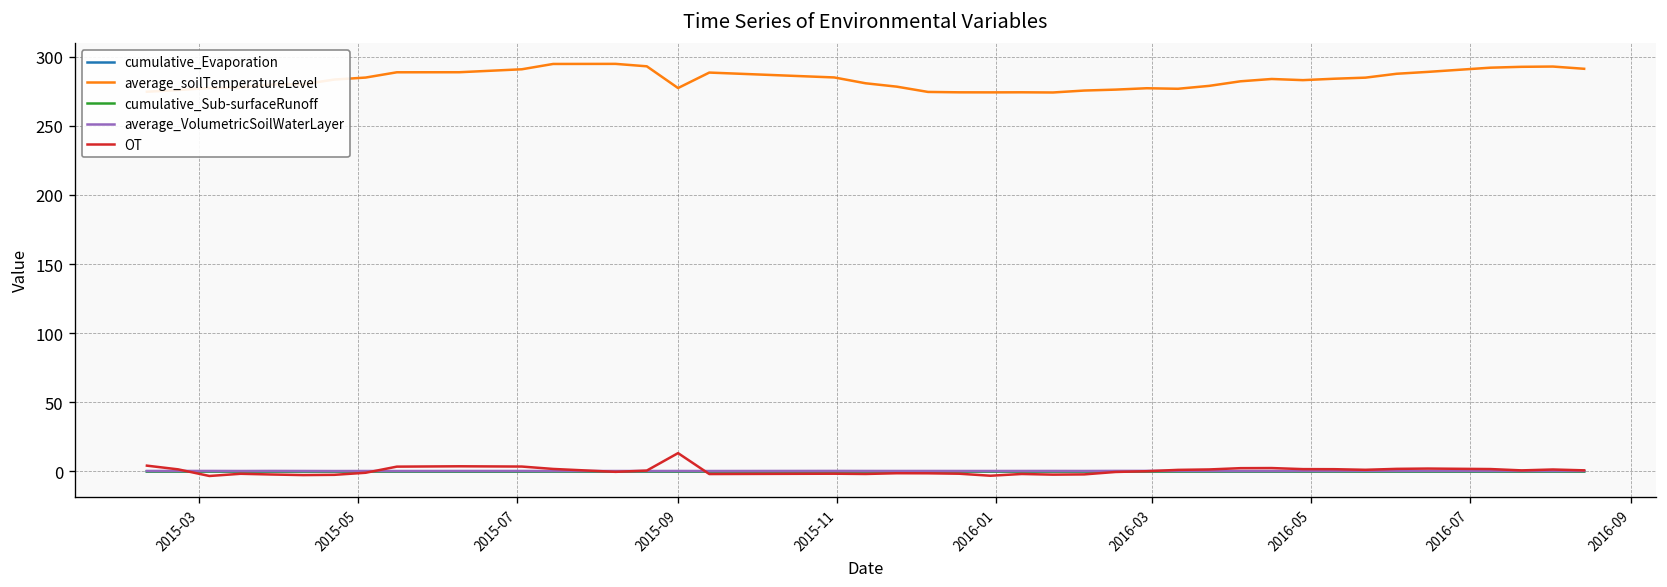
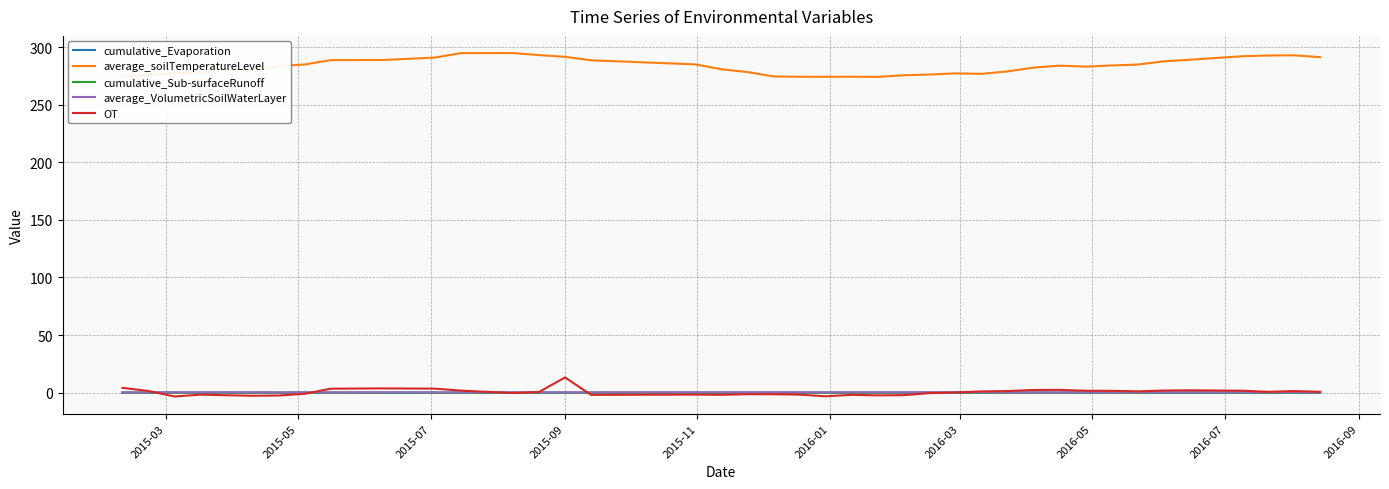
  {
    "average_soilTemperatureLevel": {
-     "2015-09": 277
+     "2015-09": 292
    },
    "OT": {
      "2015-09": 13
    }
  }
